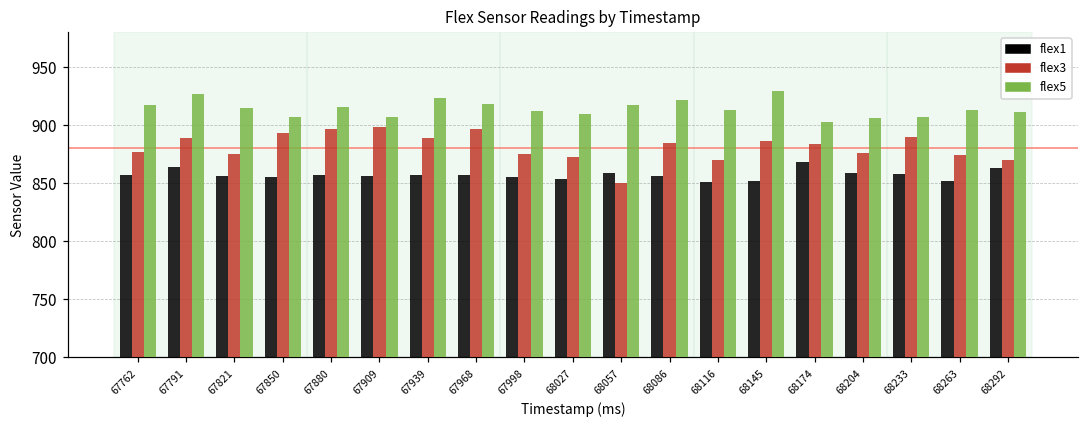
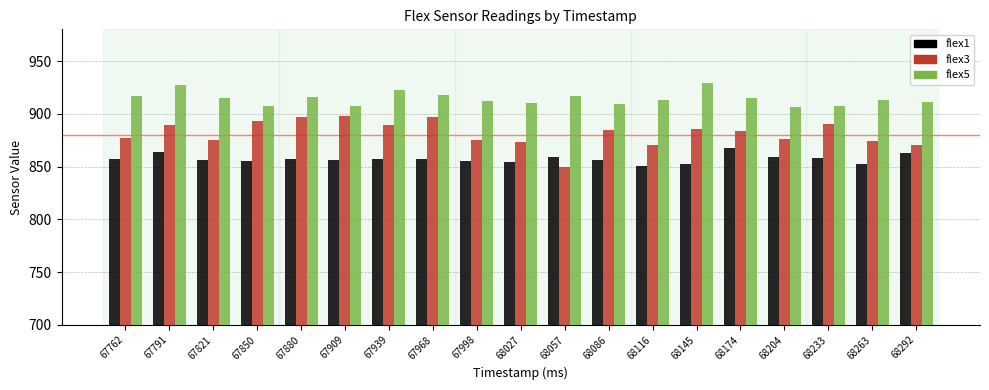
  {
    "flex1": {
      "67762": 857,
      "67791": 864,
      "67821": 856,
      "67850": 855,
      "67880": 857,
      "67909": 856,
      "67939": 857,
      "67968": 857,
      "67998": 855,
      "68027": 854,
      "68057": 859,
      "68086": 856,
      "68116": 851,
      "68145": 852,
      "68174": 868,
      "68204": 859,
      "68233": 858,
      "68263": 852,
      "68292": 863
    },
    "flex3": {
      "67762": 877,
      "67791": 889,
      "67821": 875,
      "67850": 893,
      "67880": 897,
      "67909": 898,
      "67939": 889,
      "67968": 897,
      "67998": 875,
      "68027": 873,
      "68057": 850,
      "68086": 885,
      "68116": 870,
      "68145": 886,
      "68174": 884,
      "68204": 876,
      "68233": 890,
      "68263": 874,
      "68292": 870
    },
    "flex5": {
      "67762": 917,
      "67791": 927,
      "67821": 915,
      "67850": 907,
      "67880": 916,
      "67909": 907,
      "67939": 923,
      "67968": 918,
      "67998": 912,
      "68027": 910,
      "68057": 917,
-     "68086": 922,
+     "68086": 909,
      "68116": 913,
      "68145": 929,
-     "68174": 903,
+     "68174": 915,
      "68204": 906,
      "68233": 907,
      "68263": 913,
      "68292": 911
    }
  }
